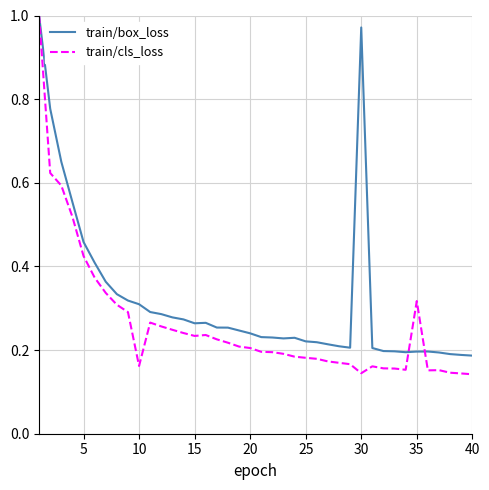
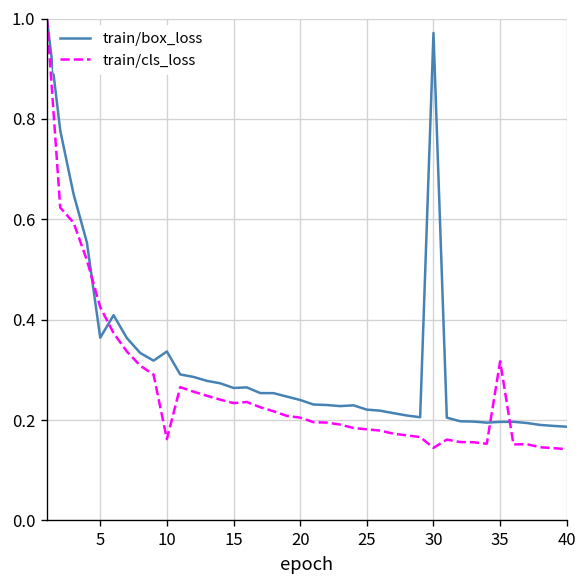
  {
    "train/box_loss": {
-     "5": 0.46,
-     "10": 0.31,
+     "5": 0.36,
+     "10": 0.34,
      "15": 0.26,
      "20": 0.24,
      "25": 0.22,
      "30": 0.97,
      "35": 0.20,
      "40": 0.19
    },
    "train/cls_loss": {
      "5": 0.42,
      "10": 0.16,
      "15": 0.23,
      "20": 0.20,
      "25": 0.18,
      "30": 0.14,
      "35": 0.32,
      "40": 0.14
    }
  }
